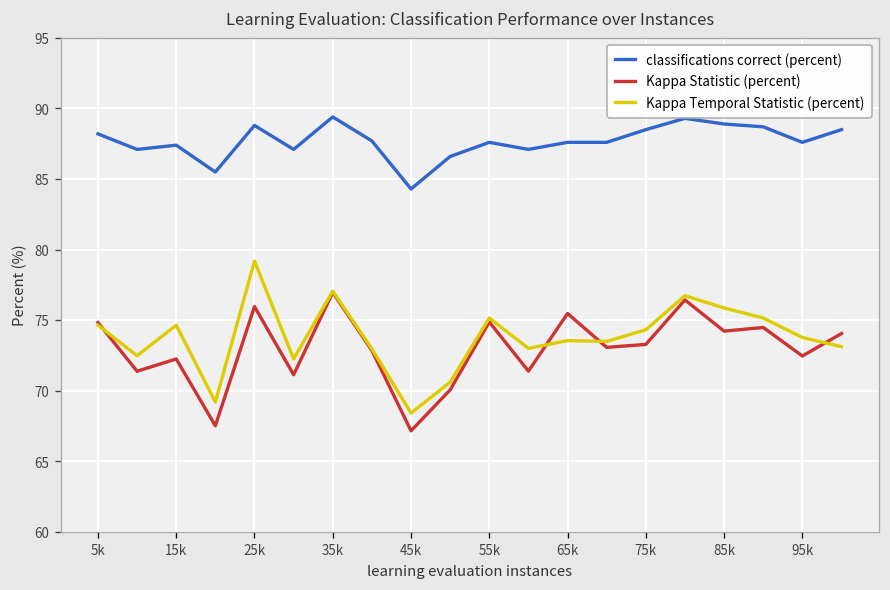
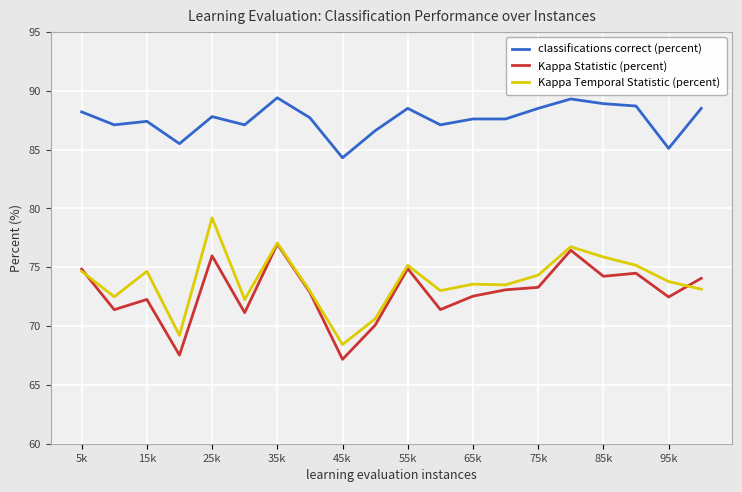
  {
    "classifications correct (percent)": {
      "5k": 88.2,
      "15k": 87.4,
-     "25k": 88.8,
+     "25k": 87.8,
      "35k": 89.4,
      "45k": 84.3,
-     "55k": 87.6,
+     "55k": 88.5,
      "65k": 87.6,
      "75k": 88.5,
      "85k": 88.9,
-     "95k": 87.6
+     "95k": 85.1
    },
    "Kappa Statistic (percent)": {
      "15k": 72.3,
      "25k": 76.0,
      "45k": 67.2,
      "55k": 74.9,
-     "65k": 75.5,
+     "65k": 72.5,
      "75k": 73.3,
      "85k": 74.2,
      "95k": 72.5
    },
    "Kappa Temporal Statistic (percent)": {
      "15k": 74.7,
      "25k": 79.2,
      "45k": 68.4,
      "55k": 75.2,
      "65k": 73.6,
      "75k": 74.3,
      "85k": 75.9,
      "95k": 73.8
    }
  }
